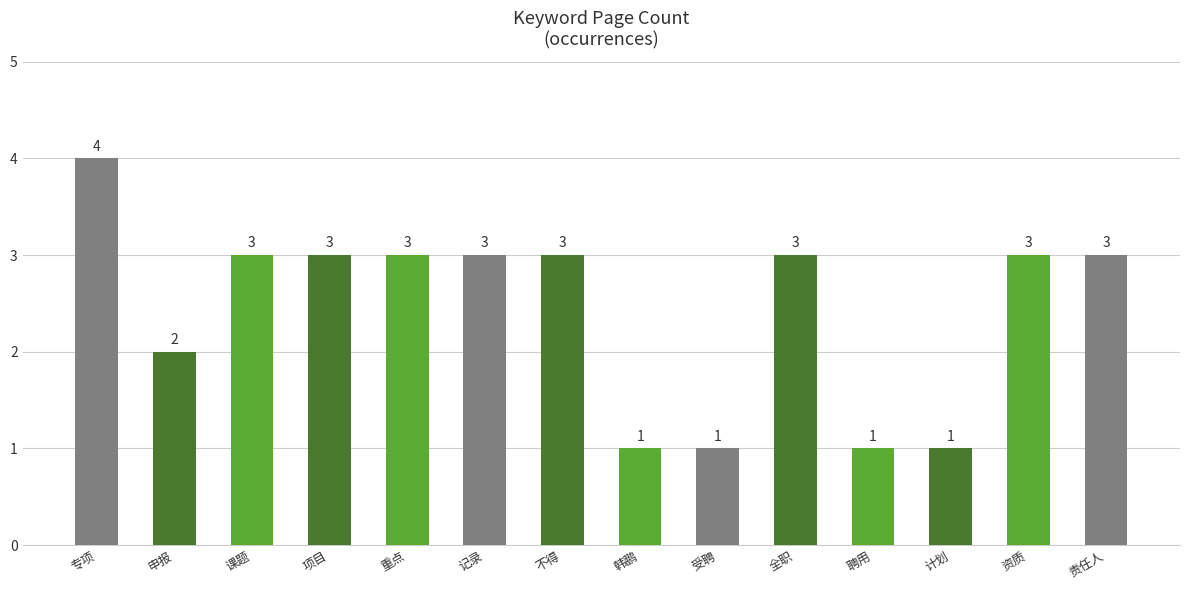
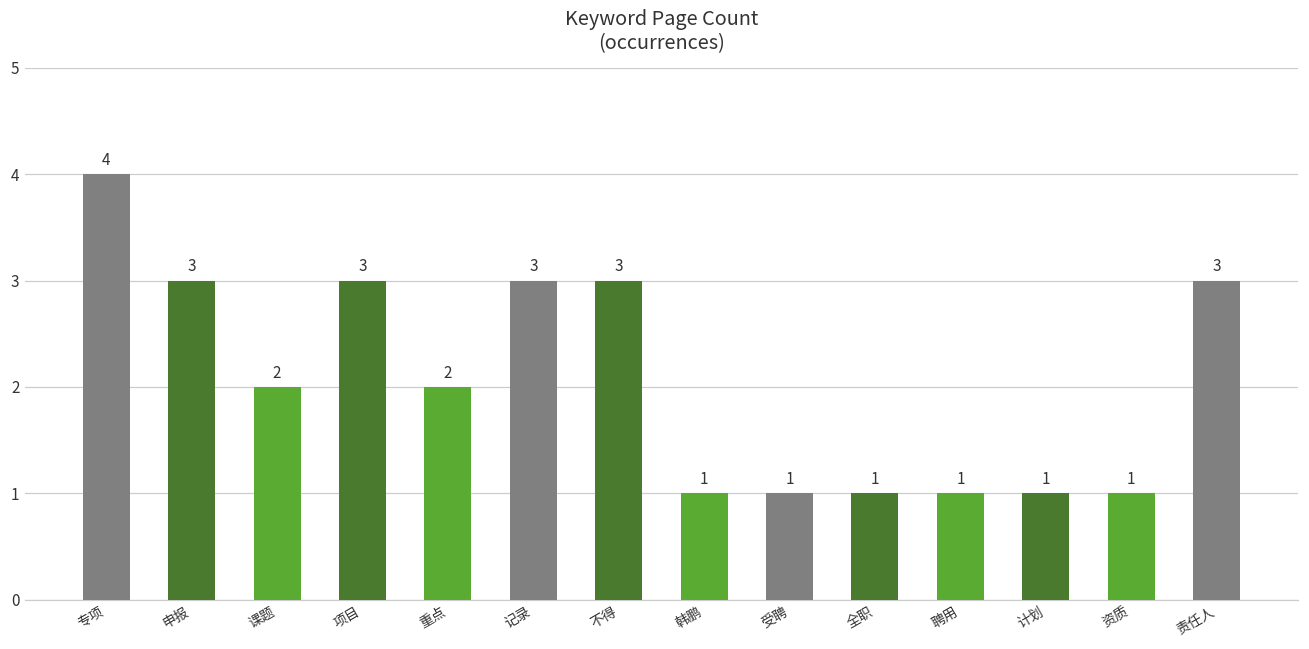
  {
    "专项": 4,
-   "申报": 2,
-   "课题": 3,
+   "申报": 3,
+   "课题": 2,
    "项目": 3,
-   "重点": 3,
+   "重点": 2,
    "记录": 3,
    "不得": 3,
    "韩鹏": 1,
    "受聘": 1,
-   "全职": 3,
+   "全职": 1,
    "聘用": 1,
    "计划": 1,
-   "资质": 3,
+   "资质": 1,
    "责任人": 3
  }
